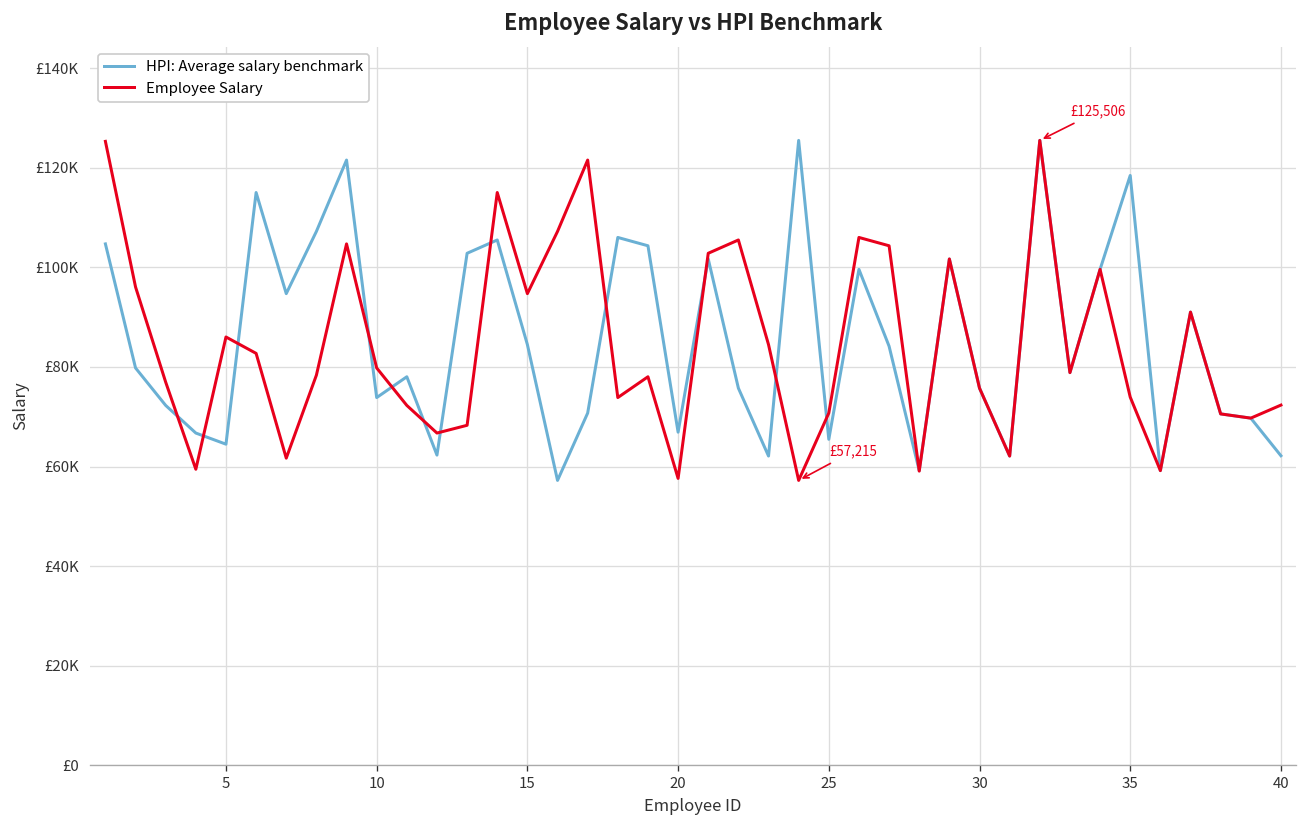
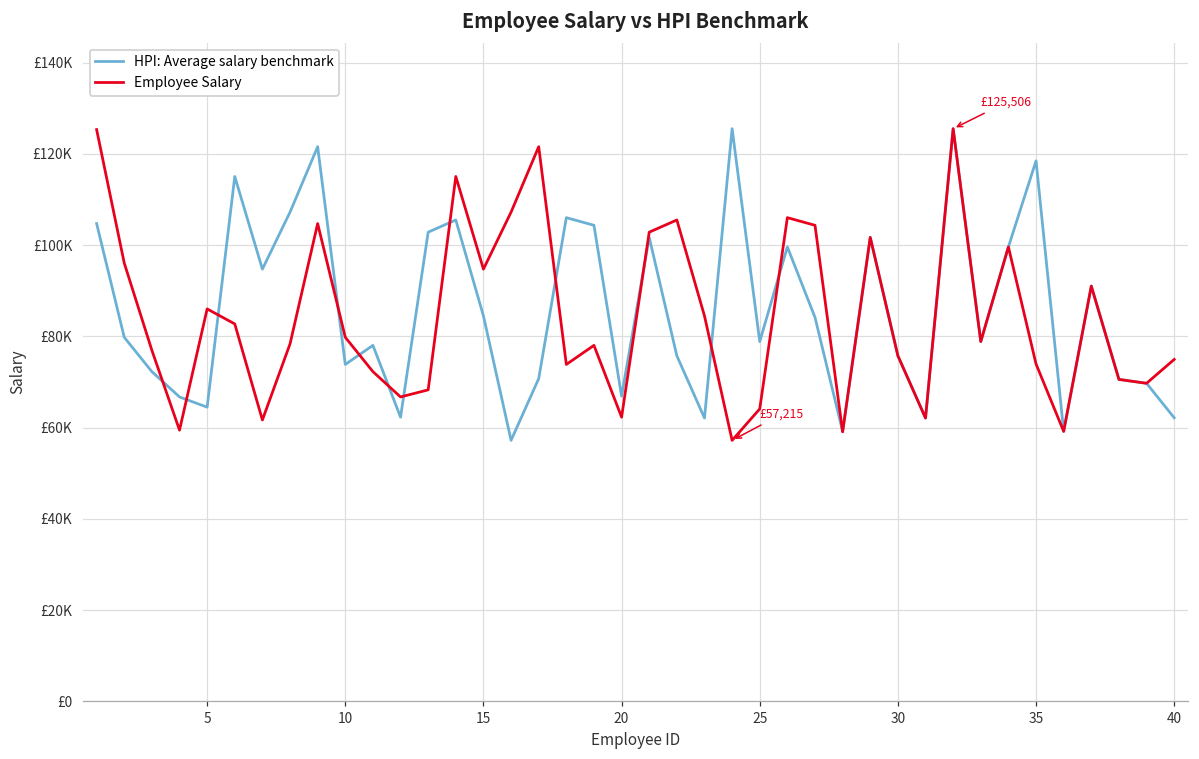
  {
    "HPI: Average salary benchmark": {
      "5": "£64000",
      "10": "£74000",
      "15": "£84000",
      "20": "£67000",
-     "25": "£65000",
+     "25": "£79000",
      "35": "£118000",
      "40": "£62000"
    },
    "Employee Salary": {
      "5": "£86000",
      "10": "£80000",
      "15": "£95000",
-     "20": "£58000",
-     "25": "£71000",
+     "20": "£62000",
+     "25": "£64000",
      "35": "£74000",
-     "40": "£72000"
+     "40": "£75000"
    }
  }
